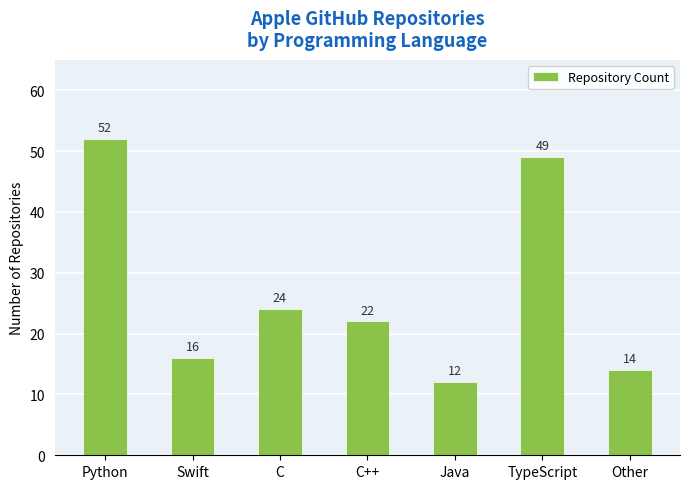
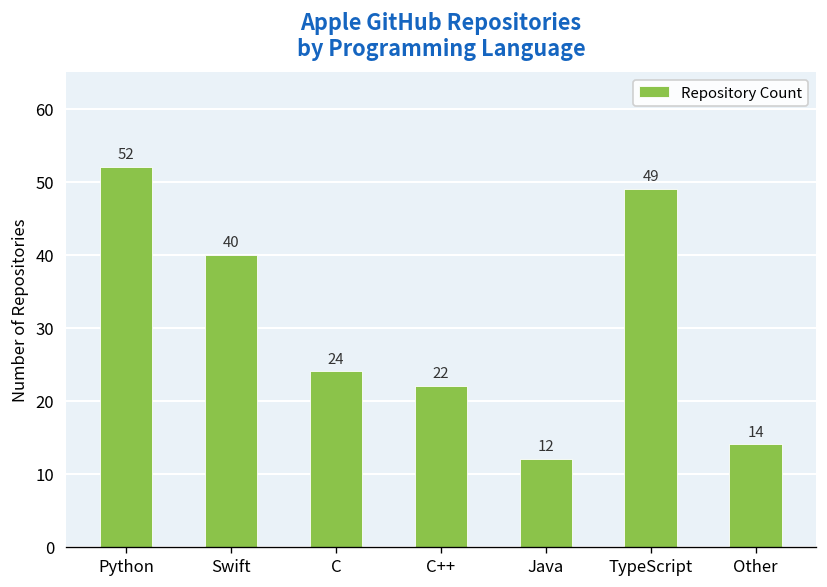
  {
    "Python": 52,
-   "Swift": 16,
+   "Swift": 40,
    "C": 24,
    "C++": 22,
    "Java": 12,
    "TypeScript": 49,
    "Other": 14
  }
